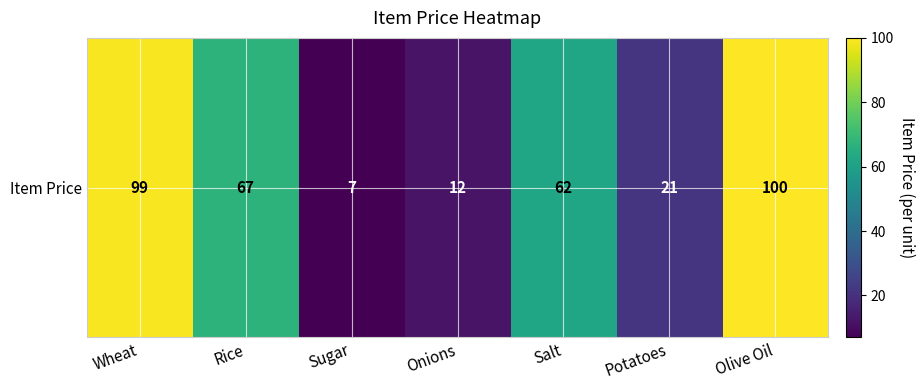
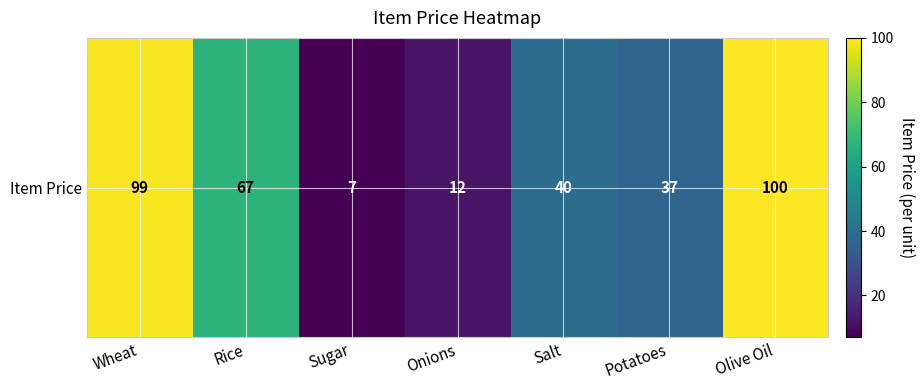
  {
    "Item Price": {
      "Wheat": 99,
      "Rice": 67,
      "Sugar": 7,
      "Onions": 12,
-     "Salt": 62,
-     "Potatoes": 21,
+     "Salt": 40,
+     "Potatoes": 37,
      "Olive Oil": 100
    }
  }
